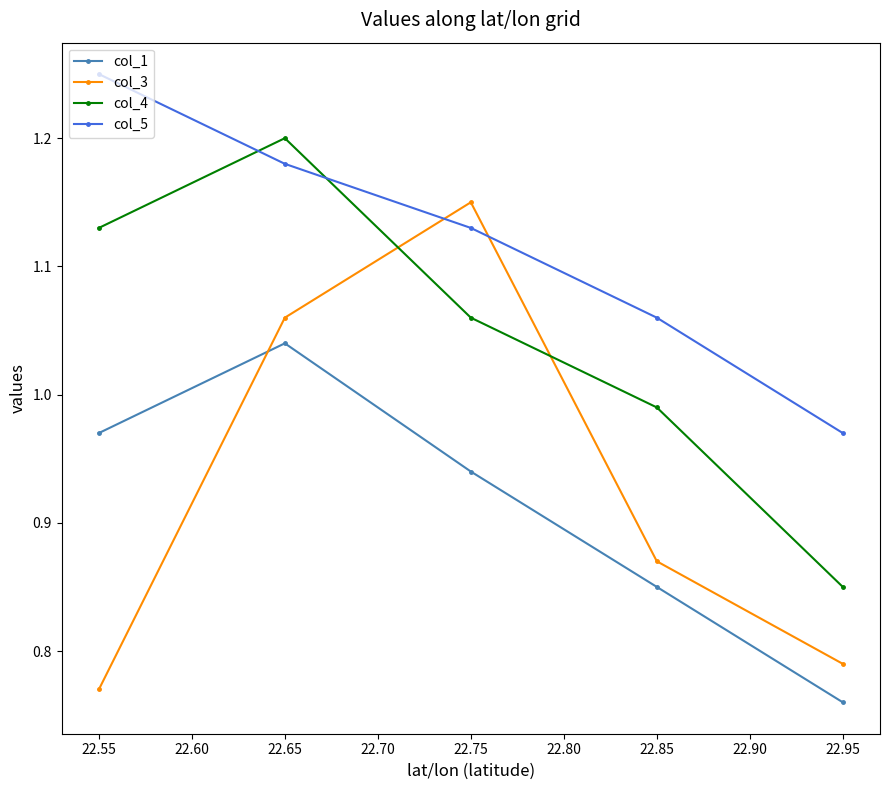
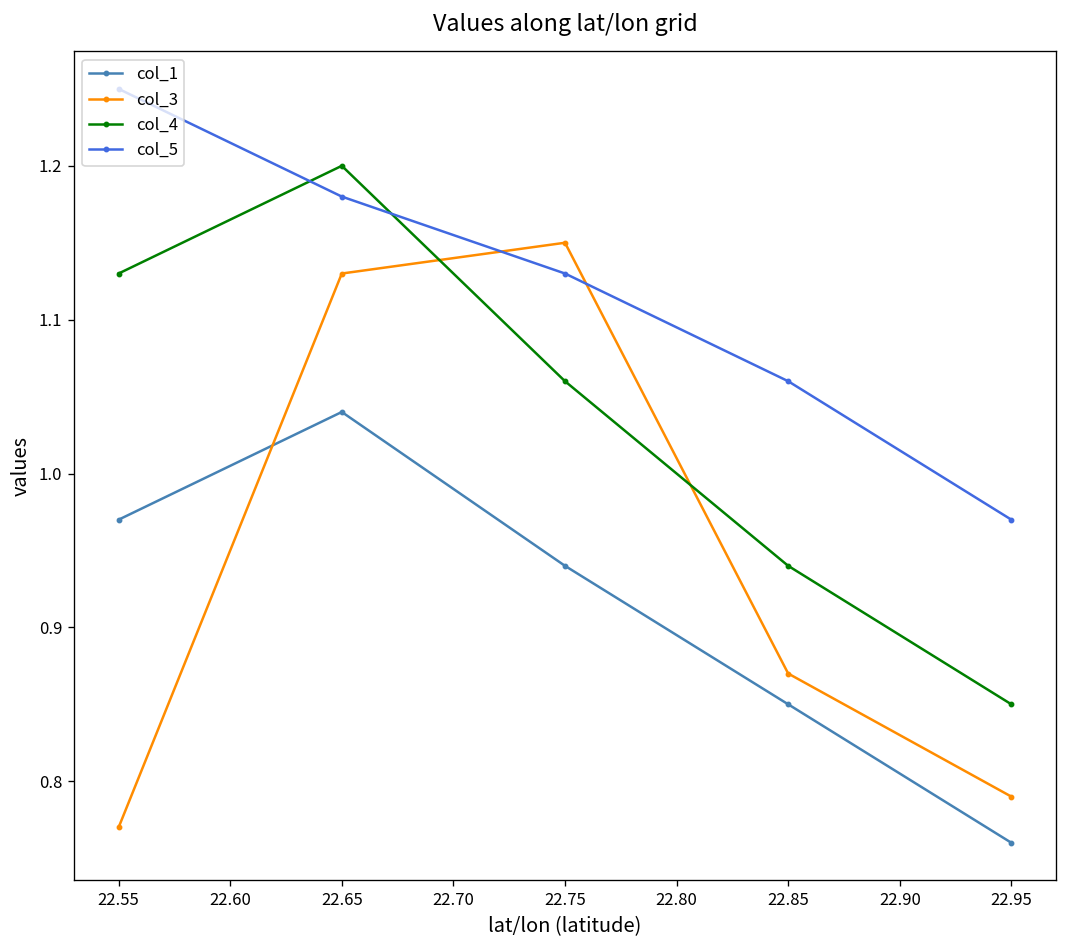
  {
    "col_3": {
      "22.55": 0.77,
-     "22.65": 1.06,
+     "22.65": 1.13,
      "22.75": 1.15,
      "22.85": 0.87,
      "22.95": 0.79
    },
    "col_4": {
      "22.55": 1.13,
      "22.65": 1.20,
      "22.75": 1.06,
-     "22.85": 0.99,
+     "22.85": 0.94,
      "22.95": 0.85
    }
  }
